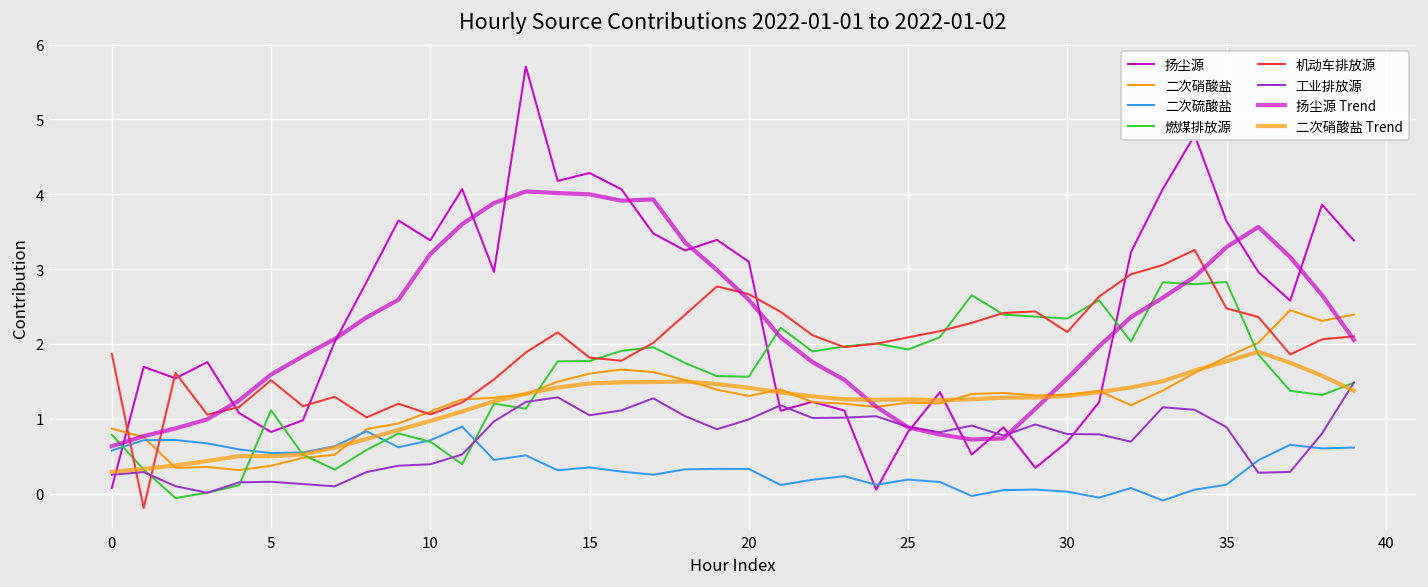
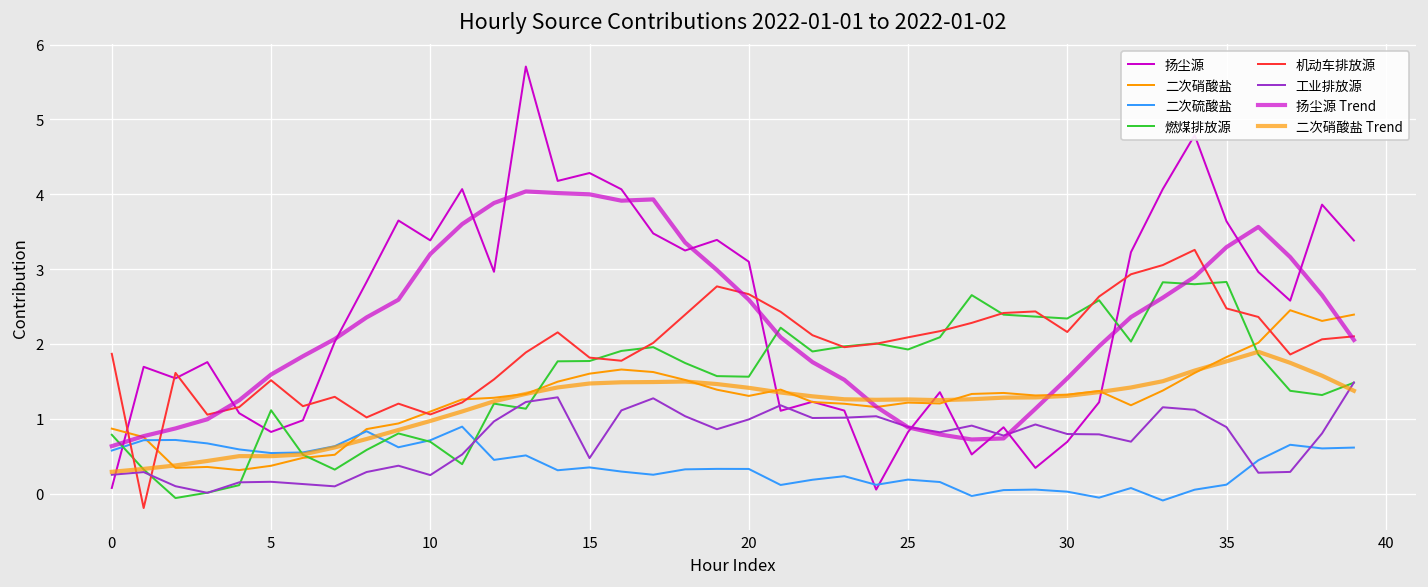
  {
    "二次硫酸盐": {
      "0": 0.6,
      "5": 0.5,
      "15": 0.3,
      "20": 0.3,
      "25": 0.2,
      "30": 0.0,
      "35": 0.1
    },
    "燃煤排放源": {
      "0": 0.8,
      "5": 1.1,
      "15": 1.8,
      "20": 1.6,
      "25": 1.9,
      "30": 2.3,
      "35": 2.8
    },
    "机动车排放源": {
      "0": 1.9,
      "5": 1.5,
      "15": 1.8,
      "20": 2.7,
      "25": 2.1,
      "30": 2.2,
      "35": 2.5
    },
    "工业排放源": {
      "5": 0.2,
-     "10": 0.4,
-     "15": 1.0,
+     "10": 0.2,
+     "15": 0.5,
      "20": 1.0,
      "30": 0.8,
      "35": 0.9
    }
  }
